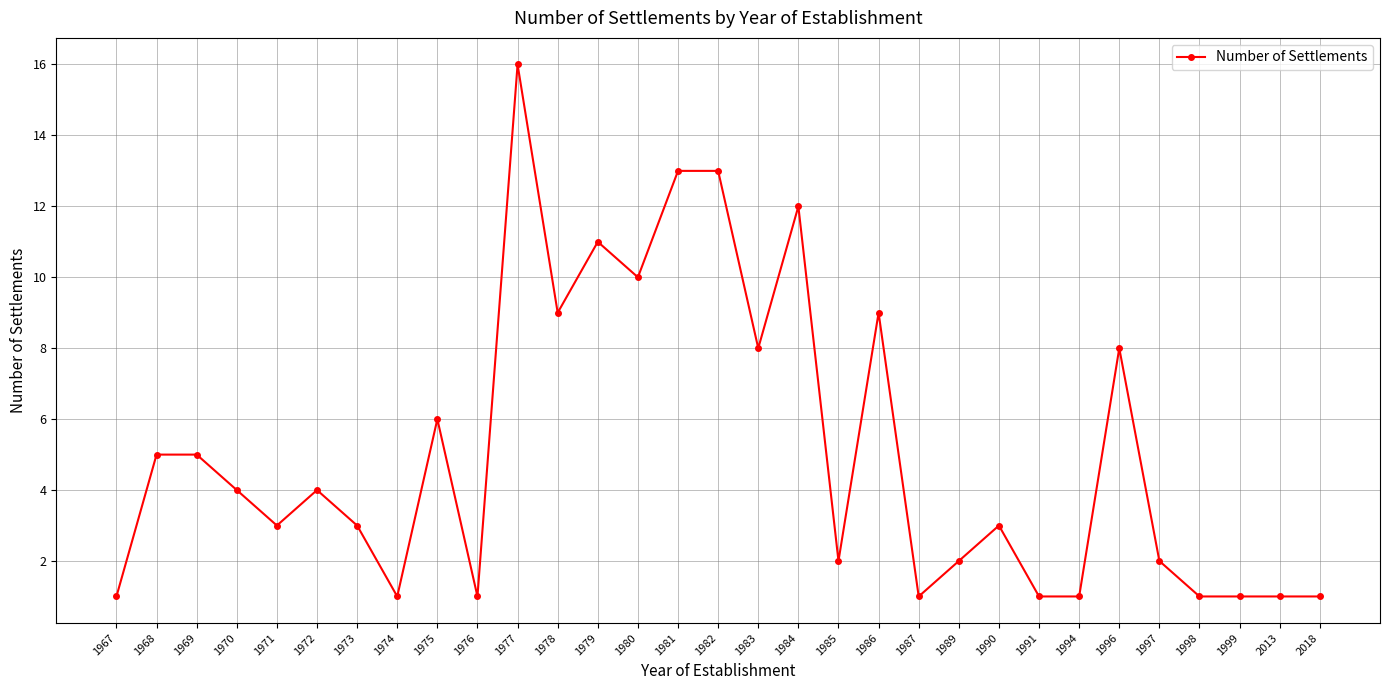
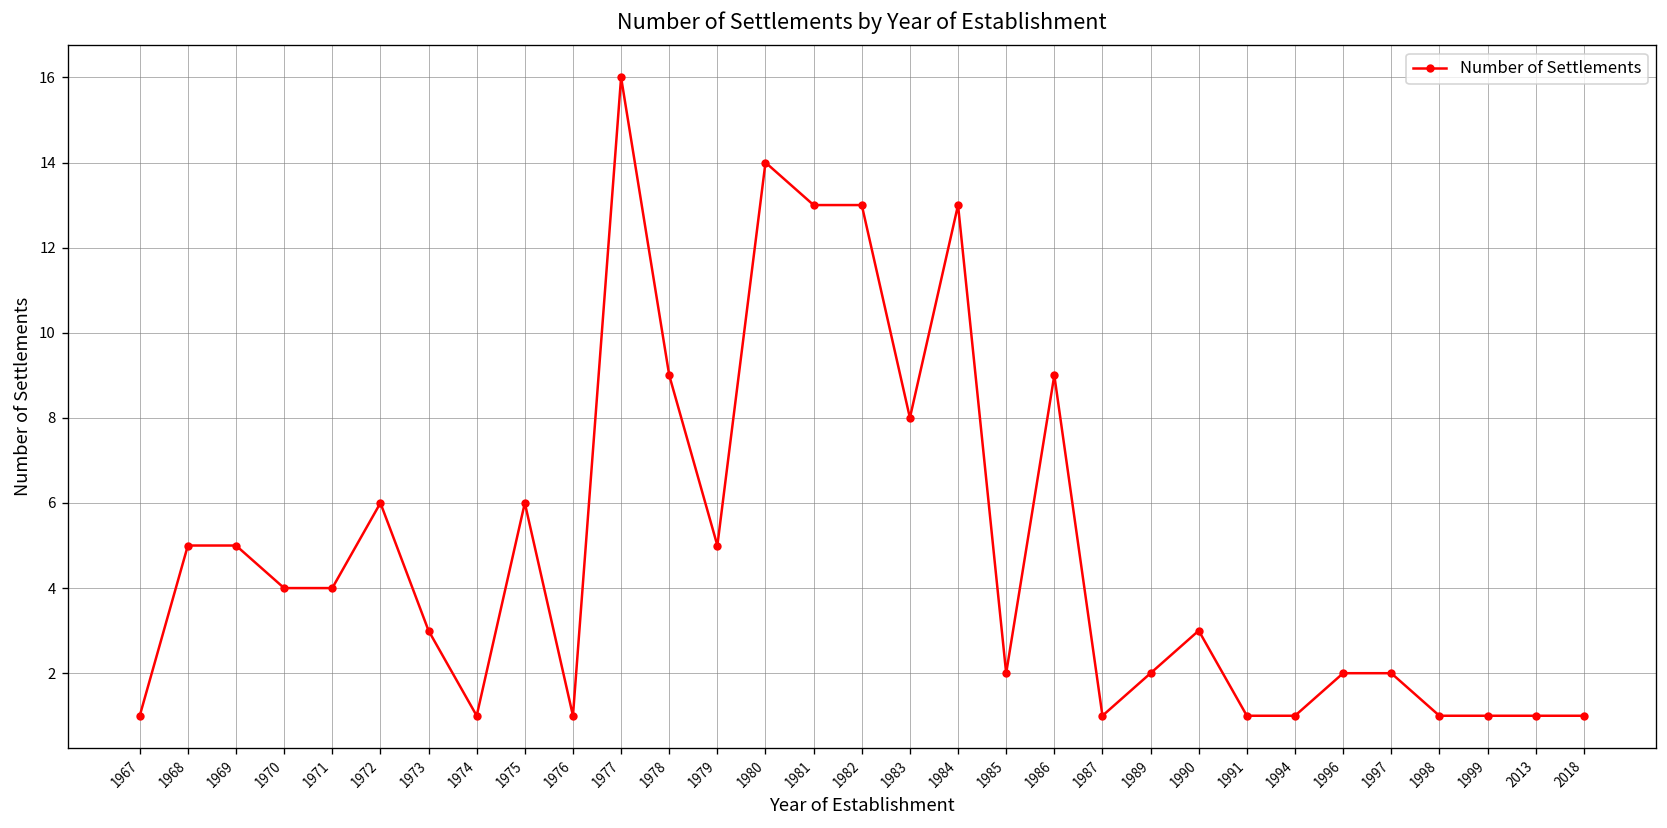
  {
    "1967": 1,
    "1968": 5,
    "1969": 5,
    "1970": 4,
-   "1971": 3,
-   "1972": 4,
+   "1971": 4,
+   "1972": 6,
    "1973": 3,
    "1974": 1,
    "1975": 6,
    "1976": 1,
    "1977": 16,
    "1978": 9,
-   "1979": 11,
-   "1980": 10,
+   "1979": 5,
+   "1980": 14,
    "1981": 13,
    "1982": 13,
    "1983": 8,
-   "1984": 12,
+   "1984": 13,
    "1985": 2,
    "1986": 9,
    "1987": 1,
    "1989": 2,
    "1990": 3,
    "1991": 1,
    "1994": 1,
-   "1996": 8,
+   "1996": 2,
    "1997": 2,
    "1998": 1,
    "1999": 1,
    "2013": 1,
    "2018": 1
  }
